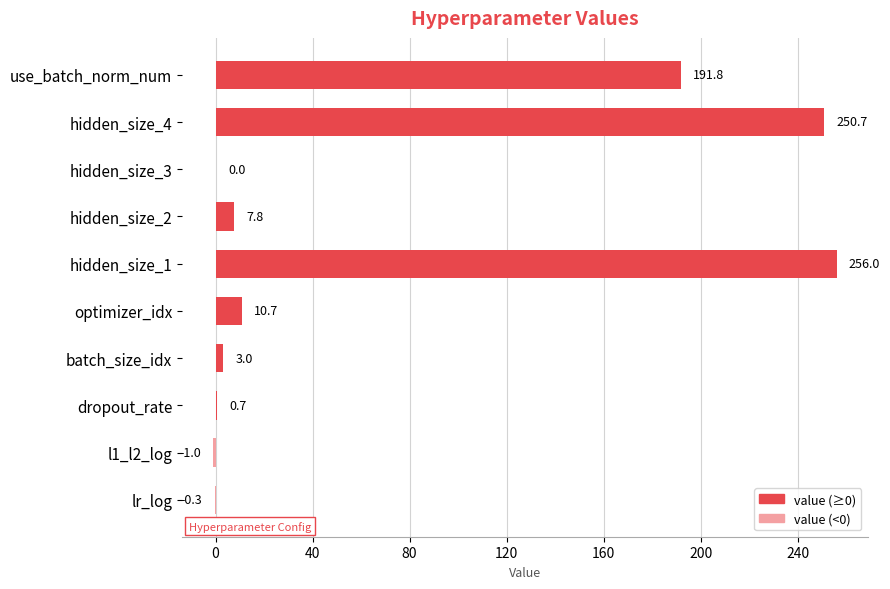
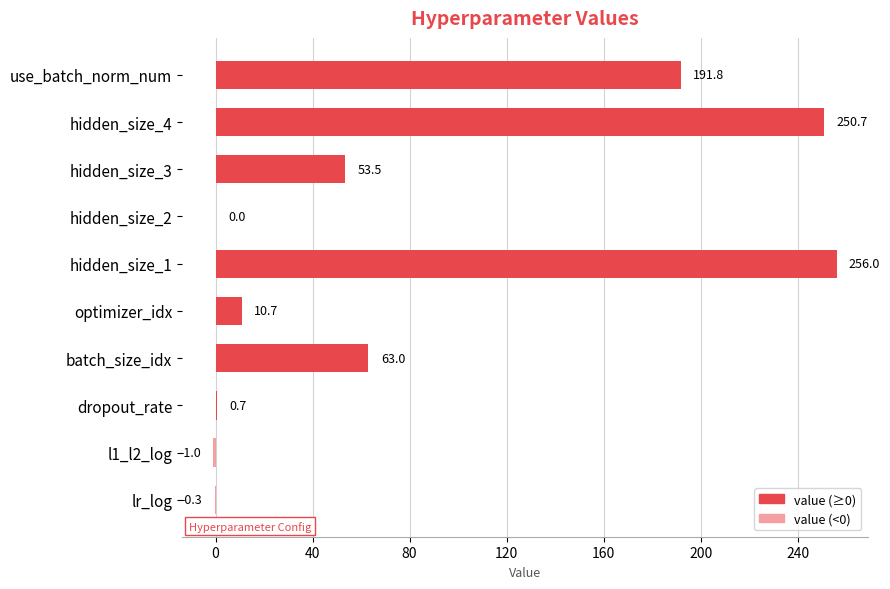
  {
    "use_batch_norm_num": 191.8,
    "hidden_size_4": 250.7,
-   "hidden_size_3": 0.0,
-   "hidden_size_2": 7.8,
+   "hidden_size_3": 53.5,
+   "hidden_size_2": 0.0,
    "hidden_size_1": 256.0,
    "optimizer_idx": 10.7,
-   "batch_size_idx": 3.0,
+   "batch_size_idx": 63.0,
    "dropout_rate": 0.7,
    "l1_l2_log": -1.0,
    "lr_log": -0.3
  }
